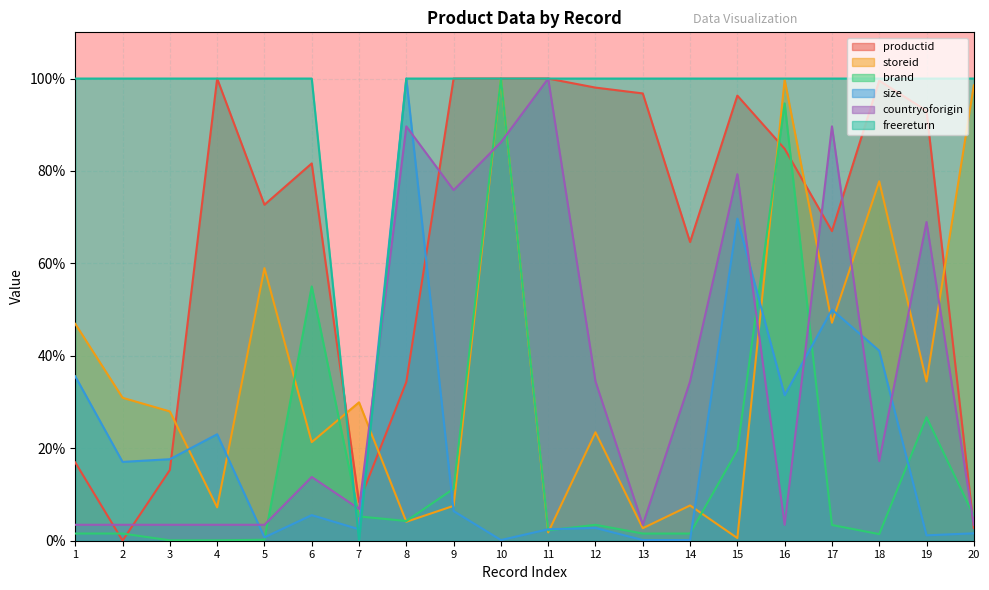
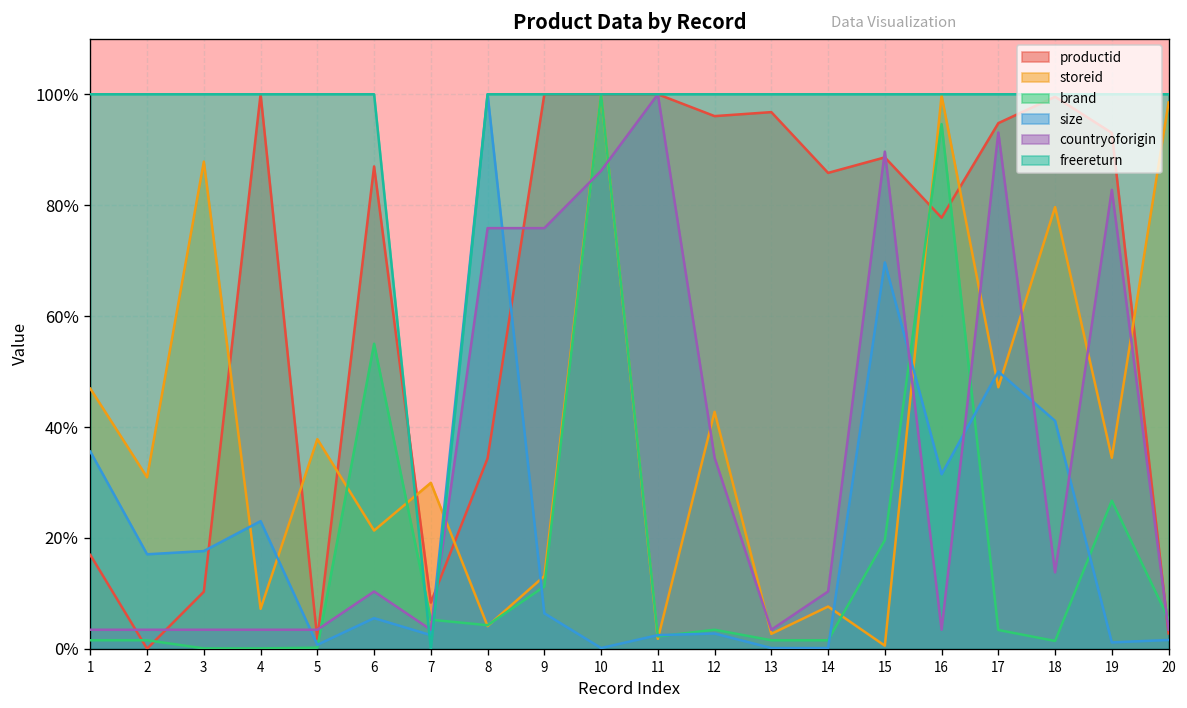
  {
    "productid": {
      "1": "17%",
      "2": "0%",
-     "3": "15%",
-     "5": "73%",
-     "6": "82%",
+     "3": "10%",
+     "5": "2%",
+     "6": "87%",
      "7": "8%",
      "8": "34%",
-     "12": "98%",
+     "12": "96%",
      "13": "97%",
-     "14": "65%",
-     "15": "96%",
-     "16": "85%",
-     "17": "67%",
+     "14": "86%",
+     "15": "89%",
+     "16": "78%",
+     "17": "95%",
      "20": "3%"
    },
    "storeid": {
      "1": "47%",
      "2": "31%",
-     "3": "28%",
+     "3": "88%",
      "4": "7%",
-     "5": "59%",
+     "5": "38%",
      "6": "21%",
      "7": "30%",
-     "9": "8%",
-     "12": "23%",
+     "9": "13%",
+     "12": "43%",
      "13": "3%",
      "14": "8%",
      "15": "1%",
      "17": "47%",
-     "18": "78%",
+     "18": "80%",
      "19": "34%",
      "20": "99%"
    },
    "countryoforigin": {
      "1": "3%",
      "2": "3%",
      "3": "3%",
      "4": "3%",
      "5": "3%",
-     "6": "14%",
-     "7": "7%",
-     "8": "90%",
+     "6": "10%",
+     "7": "3%",
+     "8": "76%",
      "9": "76%",
      "10": "86%",
      "12": "34%",
      "13": "3%",
-     "14": "34%",
-     "15": "79%",
+     "14": "10%",
+     "15": "90%",
      "16": "3%",
-     "17": "90%",
-     "18": "17%",
-     "19": "69%",
+     "17": "93%",
+     "18": "14%",
+     "19": "83%",
      "20": "3%"
    }
  }
